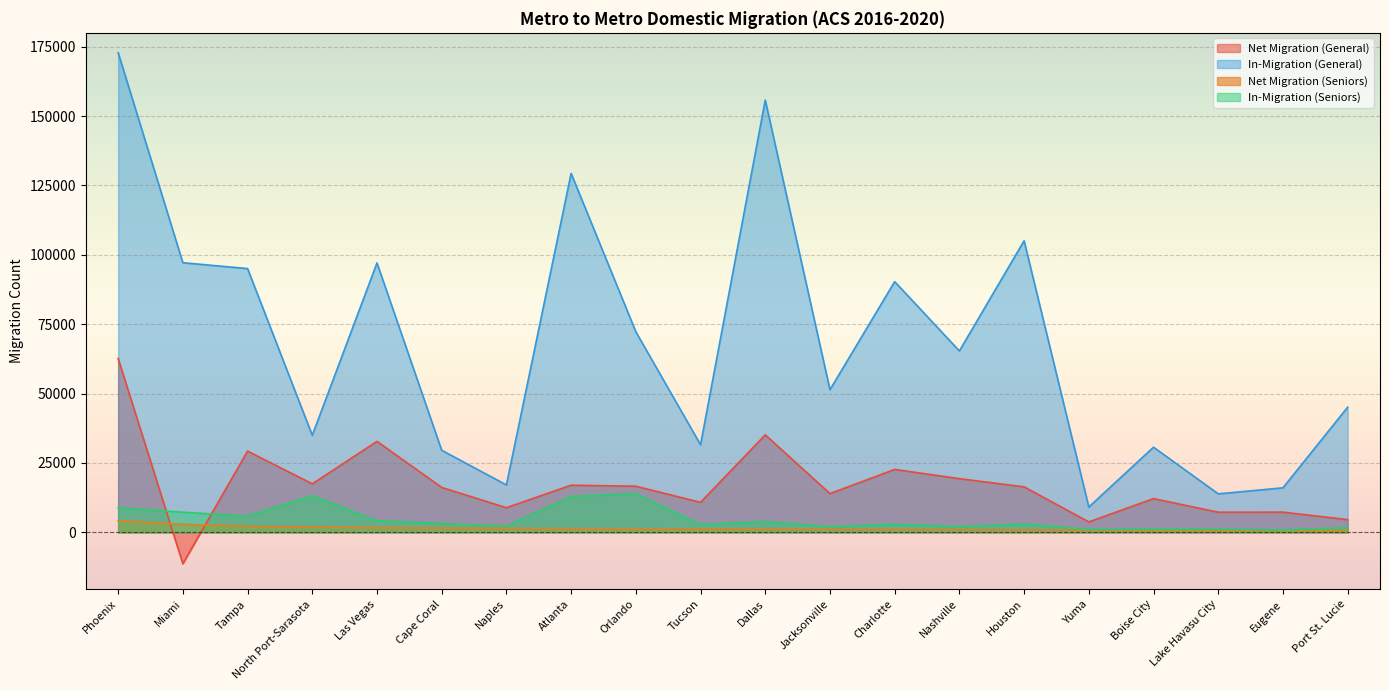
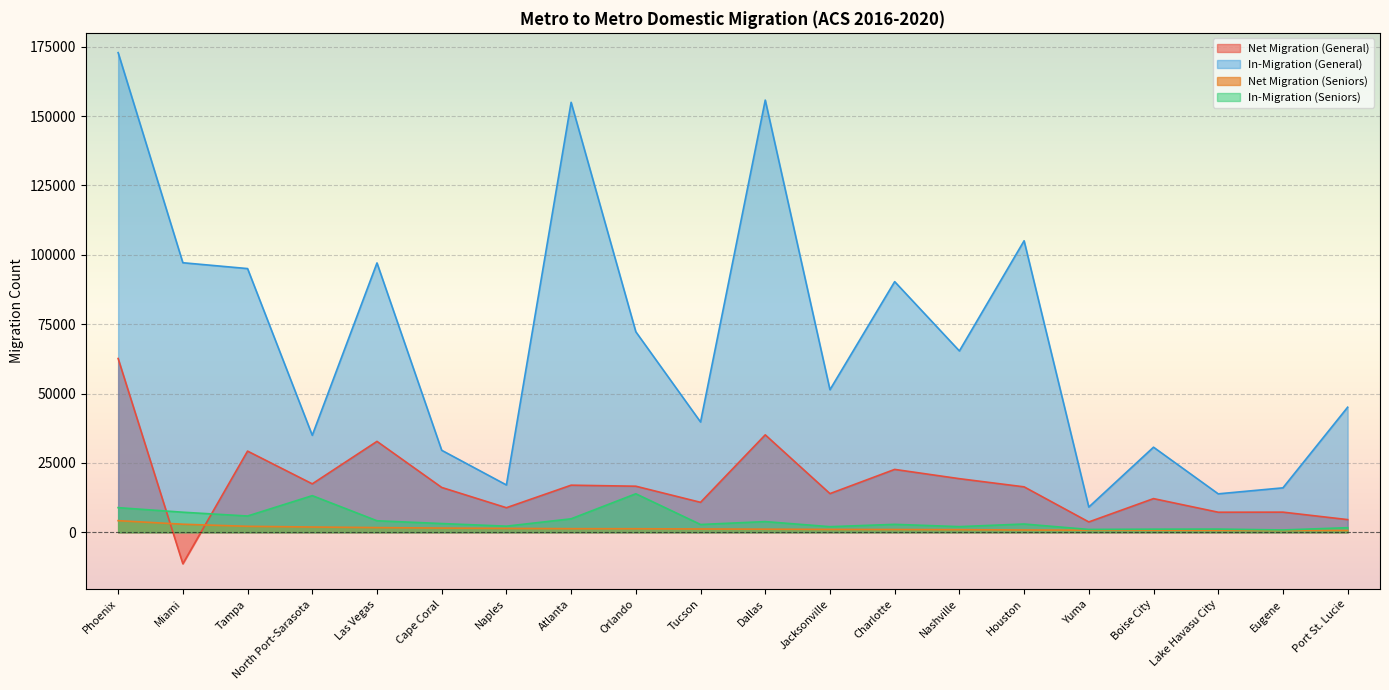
  {
    "In-Migration (General)": {
      "Phoenix": 173000,
      "Miami": 97000,
      "Tampa": 95000,
      "North Port-Sarasota": 35000,
      "Las Vegas": 97000,
      "Cape Coral": 30000,
      "Naples": 17000,
-     "Atlanta": 129000,
+     "Atlanta": 155000,
      "Orlando": 72000,
-     "Tucson": 32000,
+     "Tucson": 40000,
      "Dallas": 156000,
      "Jacksonville": 51000,
      "Charlotte": 90000,
      "Nashville": 65000,
      "Houston": 105000,
      "Yuma": 9000,
      "Boise City": 31000,
      "Lake Havasu City": 14000,
      "Eugene": 16000,
      "Port St. Lucie": 45000
    },
    "In-Migration (Seniors)": {
      "Phoenix": 9000,
      "Miami": 7000,
      "Tampa": 6000,
      "North Port-Sarasota": 13000,
      "Las Vegas": 4000,
      "Cape Coral": 3000,
-     "Atlanta": 13000,
+     "Atlanta": 5000,
      "Orlando": 14000,
      "Tucson": 3000,
      "Dallas": 4000,
      "Jacksonville": 2000,
      "Charlotte": 3000,
      "Nashville": 2000,
      "Houston": 3000,
      "Port St. Lucie": 2000
    }
  }
